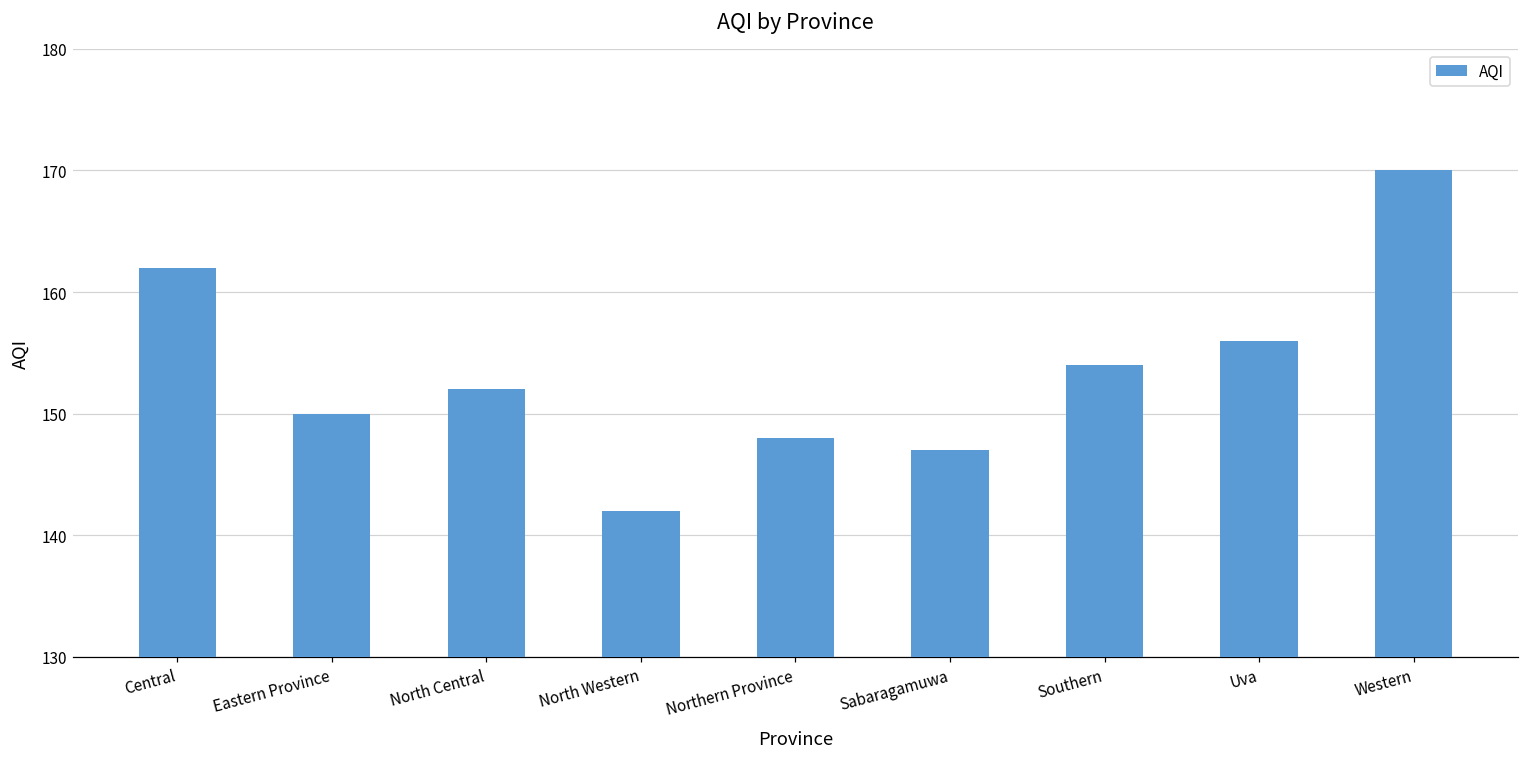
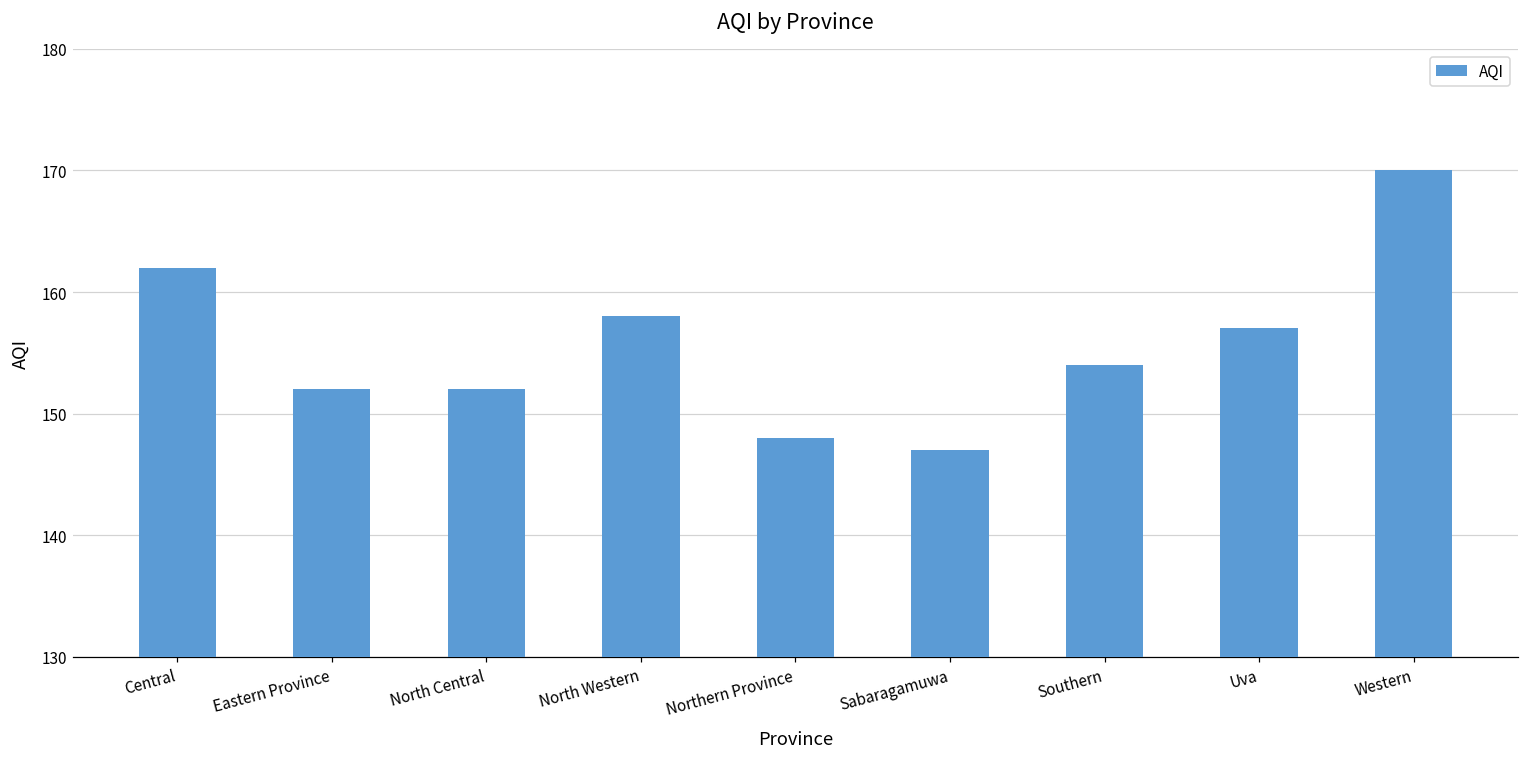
  {
    "Central": 162,
-   "Eastern Province": 150,
+   "Eastern Province": 152,
    "North Central": 152,
-   "North Western": 142,
+   "North Western": 158,
    "Northern Province": 148,
    "Sabaragamuwa": 147,
    "Southern": 154,
-   "Uva": 156,
+   "Uva": 157,
    "Western": 170
  }
